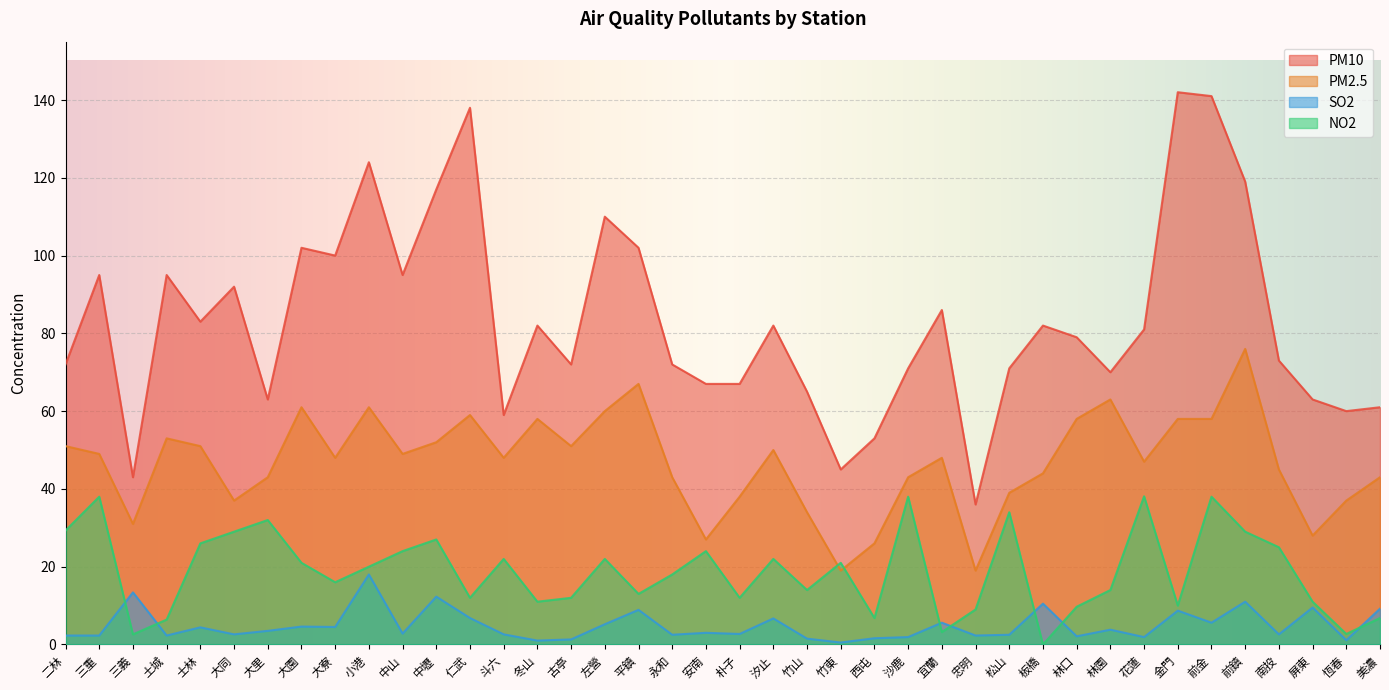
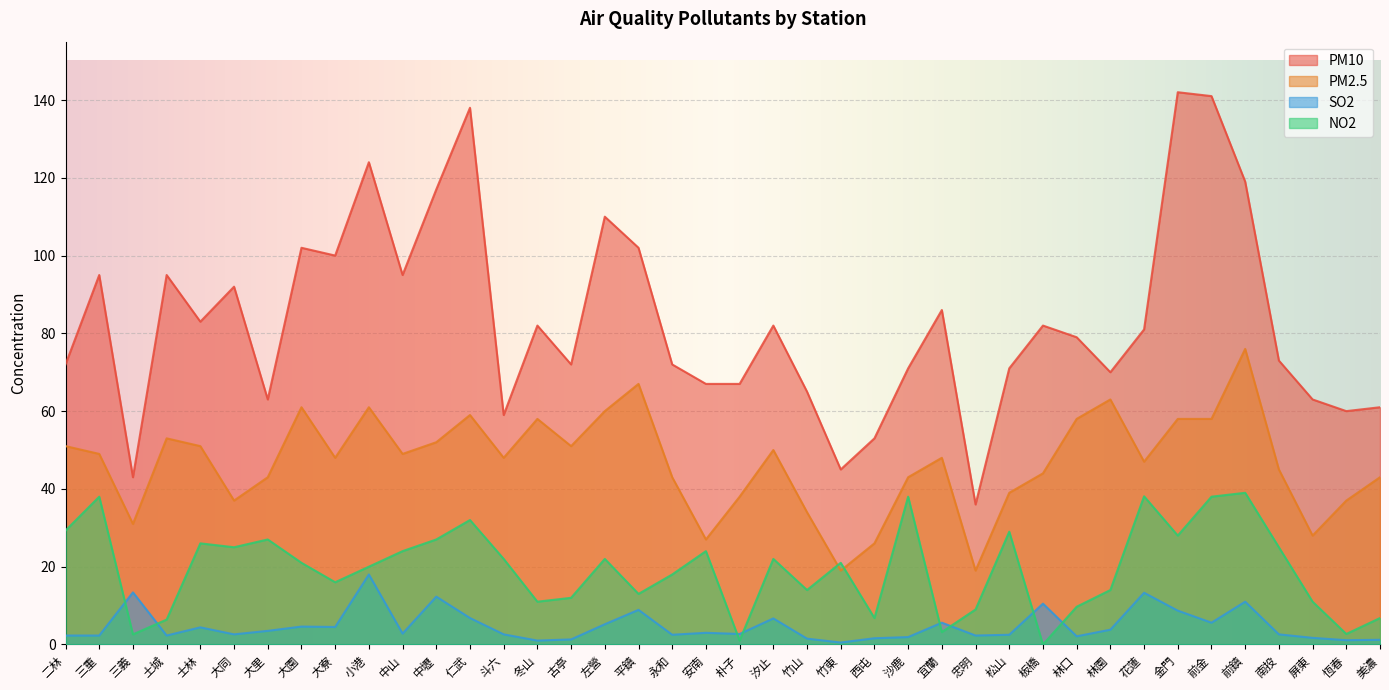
  {
    "SO2": {
      "二林": 2,
      "三重": 2,
      "三義": 13,
      "土城": 2,
      "士林": 4,
      "大同": 3,
      "大里": 4,
      "大園": 5,
      "大寮": 5,
      "小港": 18,
      "中山": 3,
      "中壢": 12,
      "仁武": 7,
      "斗六": 3,
      "冬山": 1,
      "古亭": 1,
      "左營": 5,
      "平鎮": 9,
      "永和": 3,
      "安南": 3,
      "朴子": 3,
      "汐止": 7,
      "竹山": 2,
      "竹東": 1,
      "西屯": 2,
      "沙鹿": 2,
      "宜蘭": 6,
      "忠明": 2,
      "松山": 3,
      "板橋": 11,
      "林口": 2,
      "林園": 4,
-     "花蓮": 2,
+     "花蓮": 13,
      "金門": 9,
      "前金": 6,
      "前鎮": 11,
      "南投": 3,
-     "屏東": 10,
+     "屏東": 2,
      "恆春": 1,
-     "美濃": 9
+     "美濃": 1
    },
    "NO2": {
      "二林": 29,
      "三重": 38,
      "三義": 3,
      "土城": 6,
      "士林": 26,
-     "大同": 29,
-     "大里": 32,
+     "大同": 25,
+     "大里": 27,
      "大園": 21,
      "大寮": 16,
      "小港": 20,
      "中山": 24,
      "中壢": 27,
-     "仁武": 12,
+     "仁武": 32,
      "斗六": 22,
      "冬山": 11,
      "古亭": 12,
      "左營": 22,
      "平鎮": 13,
      "永和": 18,
      "安南": 24,
-     "朴子": 12,
+     "朴子": 1,
      "汐止": 22,
      "竹山": 14,
      "竹東": 21,
      "西屯": 7,
      "沙鹿": 38,
      "宜蘭": 3,
      "忠明": 9,
-     "松山": 34,
+     "松山": 29,
      "板橋": 0,
      "林口": 10,
      "林園": 14,
      "花蓮": 38,
-     "金門": 10,
+     "金門": 28,
      "前金": 38,
-     "前鎮": 29,
+     "前鎮": 39,
      "南投": 25,
      "屏東": 11,
      "恆春": 3,
      "美濃": 7
    }
  }
